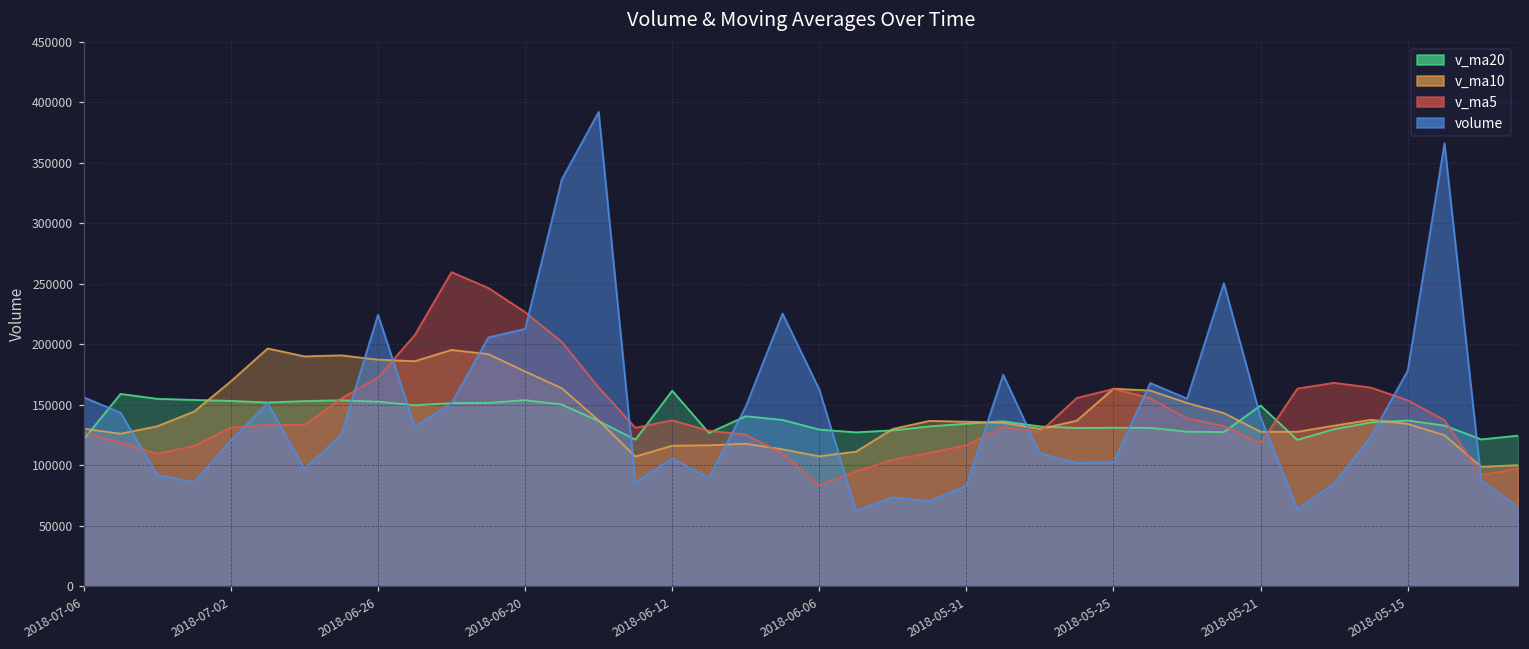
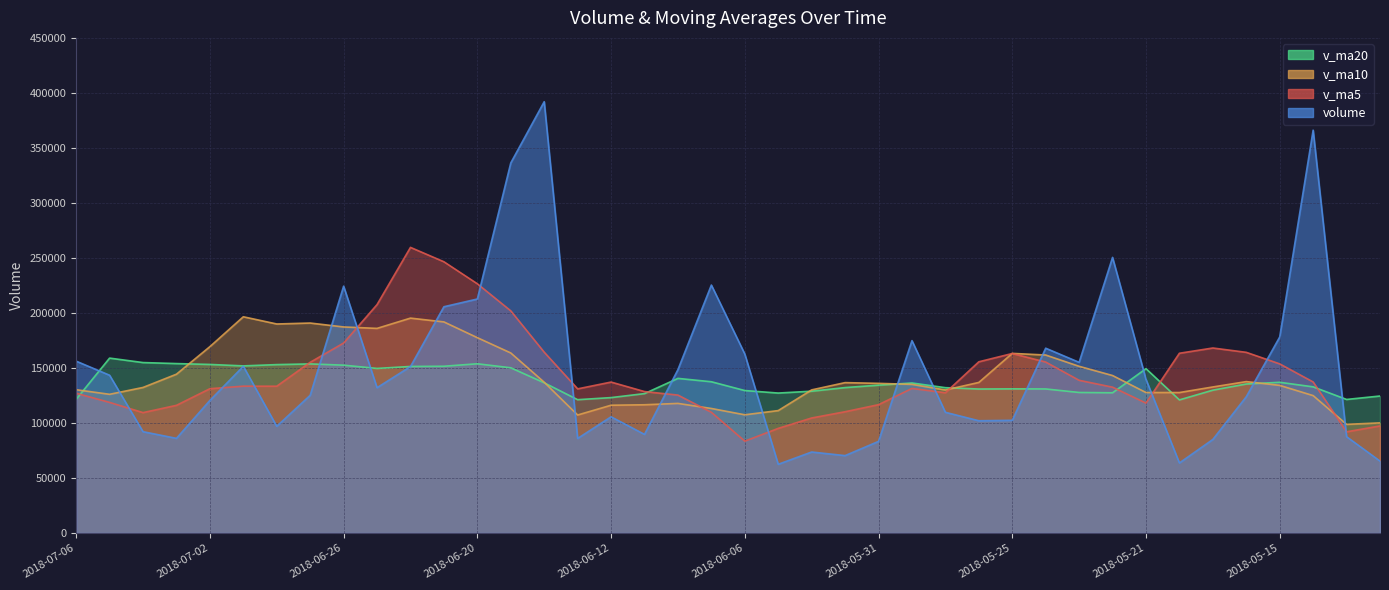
  {
    "v_ma20": {
      "2018-07-06": 122000,
      "2018-07-02": 153000,
      "2018-06-26": 153000,
      "2018-06-20": 154000,
-     "2018-06-12": 162000,
+     "2018-06-12": 123000,
      "2018-06-06": 129000,
      "2018-05-25": 131000,
      "2018-05-21": 149000,
      "2018-05-15": 137000
    },
    "volume": {
      "2018-07-06": 156000,
      "2018-07-02": 120000,
      "2018-06-26": 224000,
      "2018-06-20": 213000,
      "2018-06-12": 106000,
      "2018-06-06": 163000,
      "2018-05-31": 83000,
      "2018-05-25": 102000,
      "2018-05-21": 140000,
      "2018-05-15": 178000
    }
  }
